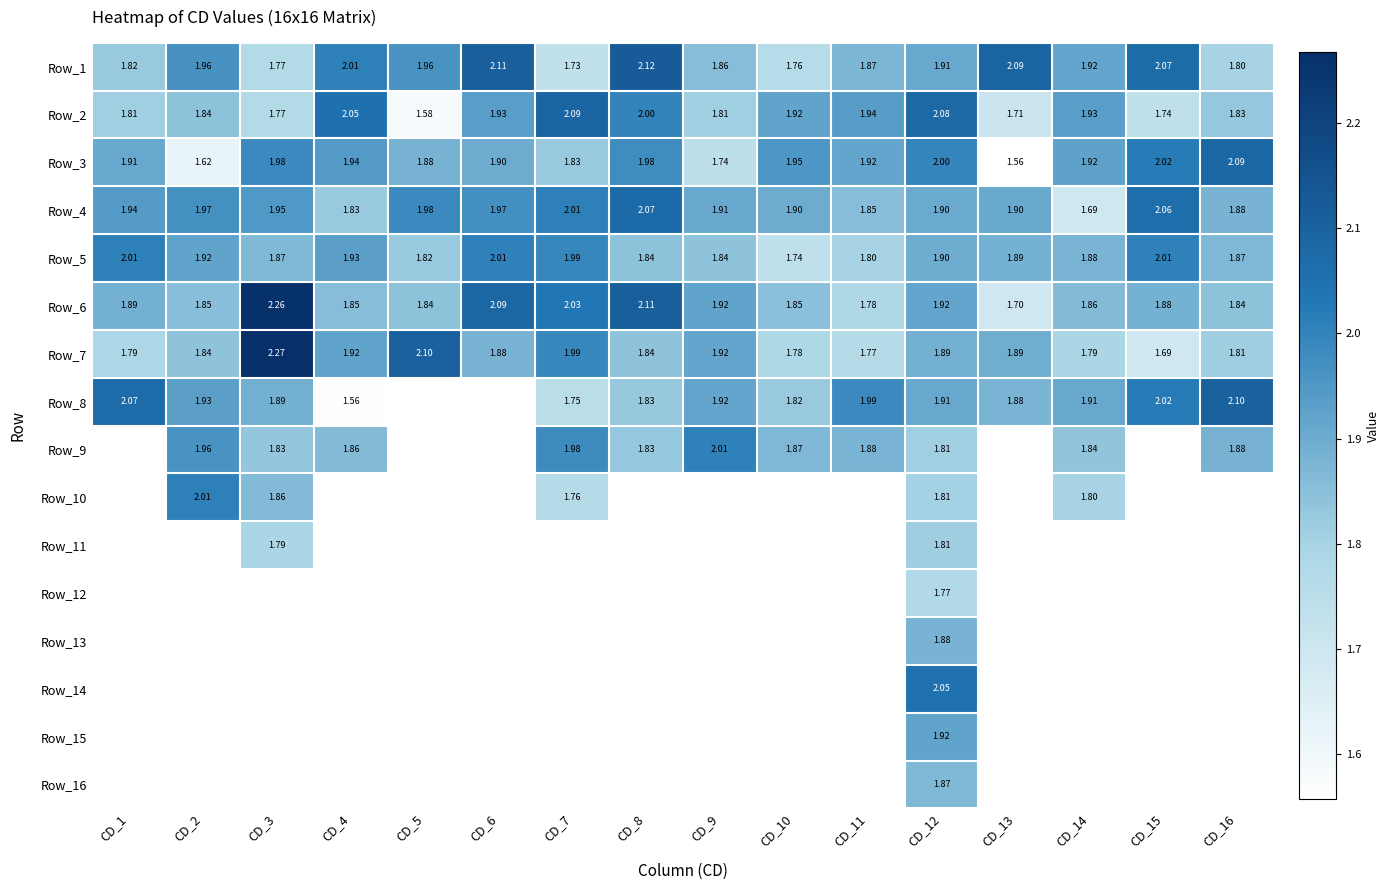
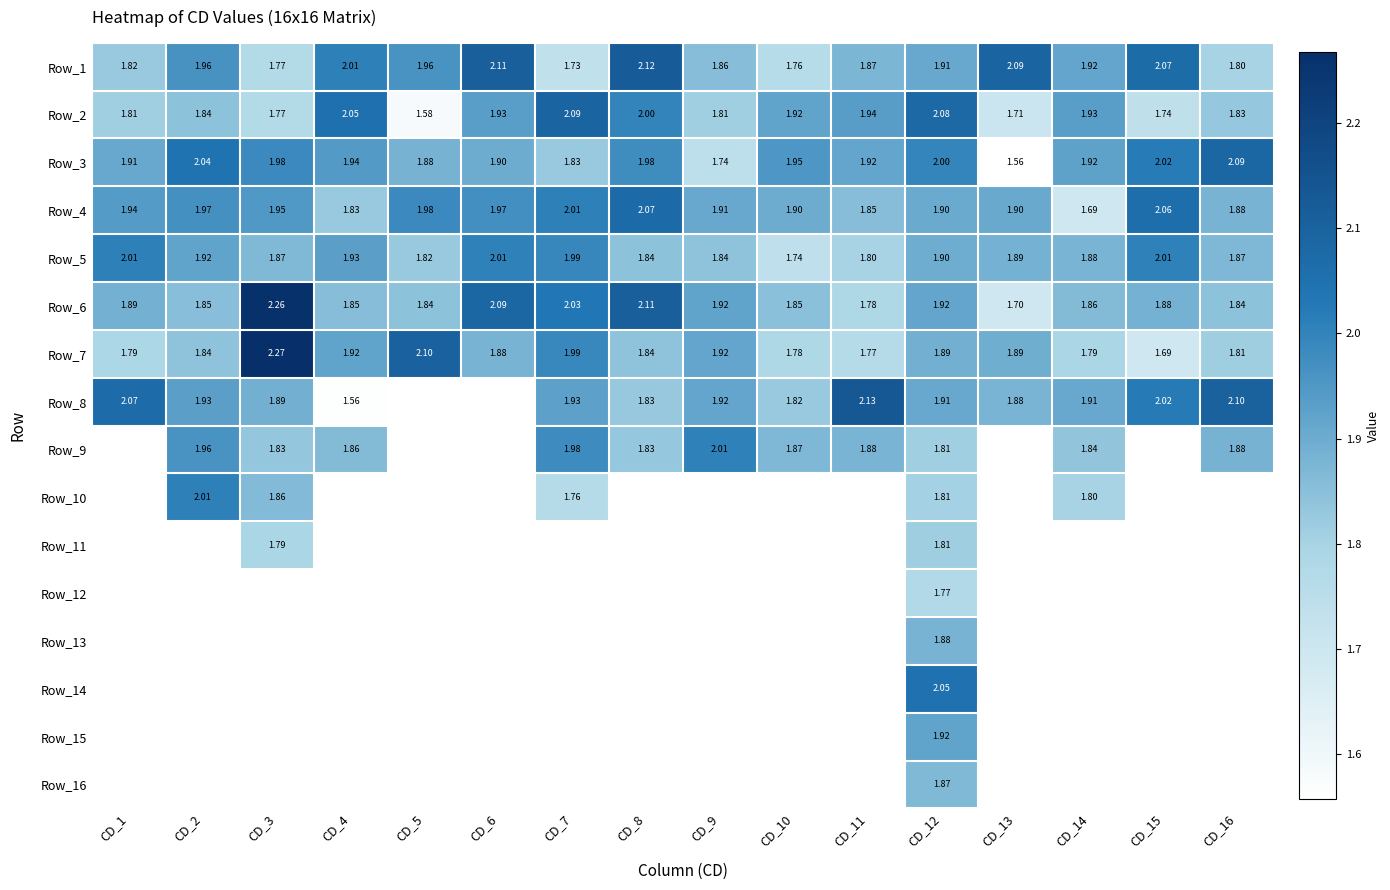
  {
    "Row_1": {
      "CD_1": 1.82,
      "CD_2": 1.96,
      "CD_3": 1.77,
      "CD_4": 2.01,
      "CD_5": 1.96,
      "CD_6": 2.11,
      "CD_7": 1.73,
      "CD_8": 2.12,
      "CD_9": 1.86,
      "CD_10": 1.76,
      "CD_11": 1.87,
      "CD_12": 1.91,
      "CD_13": 2.09,
      "CD_14": 1.92,
      "CD_15": 2.07,
      "CD_16": 1.80
    },
    "Row_2": {
      "CD_1": 1.81,
      "CD_2": 1.84,
      "CD_3": 1.77,
      "CD_4": 2.05,
      "CD_5": 1.58,
      "CD_6": 1.93,
      "CD_7": 2.09,
      "CD_8": 2.00,
      "CD_9": 1.81,
      "CD_10": 1.92,
      "CD_11": 1.94,
      "CD_12": 2.08,
      "CD_13": 1.71,
      "CD_14": 1.93,
      "CD_15": 1.74,
      "CD_16": 1.83
    },
    "Row_3": {
      "CD_1": 1.91,
-     "CD_2": 1.62,
+     "CD_2": 2.04,
      "CD_3": 1.98,
      "CD_4": 1.94,
      "CD_5": 1.88,
      "CD_6": 1.90,
      "CD_7": 1.83,
      "CD_8": 1.98,
      "CD_9": 1.74,
      "CD_10": 1.95,
      "CD_11": 1.92,
      "CD_12": 2.00,
      "CD_13": 1.56,
      "CD_14": 1.92,
      "CD_15": 2.02,
      "CD_16": 2.09
    },
    "Row_4": {
      "CD_1": 1.94,
      "CD_2": 1.97,
      "CD_3": 1.95,
      "CD_4": 1.83,
      "CD_5": 1.98,
      "CD_6": 1.97,
      "CD_7": 2.01,
      "CD_8": 2.07,
      "CD_9": 1.91,
      "CD_10": 1.90,
      "CD_11": 1.85,
      "CD_12": 1.90,
      "CD_13": 1.90,
      "CD_14": 1.69,
      "CD_15": 2.06,
      "CD_16": 1.88
    },
    "Row_5": {
      "CD_1": 2.01,
      "CD_2": 1.92,
      "CD_3": 1.87,
      "CD_4": 1.93,
      "CD_5": 1.82,
      "CD_6": 2.01,
      "CD_7": 1.99,
      "CD_8": 1.84,
      "CD_9": 1.84,
      "CD_10": 1.74,
      "CD_11": 1.80,
      "CD_12": 1.90,
      "CD_13": 1.89,
      "CD_14": 1.88,
      "CD_15": 2.01,
      "CD_16": 1.87
    },
    "Row_6": {
      "CD_1": 1.89,
      "CD_2": 1.85,
      "CD_3": 2.26,
      "CD_4": 1.85,
      "CD_5": 1.84,
      "CD_6": 2.09,
      "CD_7": 2.03,
      "CD_8": 2.11,
      "CD_9": 1.92,
      "CD_10": 1.85,
      "CD_11": 1.78,
      "CD_12": 1.92,
      "CD_13": 1.70,
      "CD_14": 1.86,
      "CD_15": 1.88,
      "CD_16": 1.84
    },
    "Row_7": {
      "CD_1": 1.79,
      "CD_2": 1.84,
      "CD_3": 2.27,
      "CD_4": 1.92,
      "CD_5": 2.10,
      "CD_6": 1.88,
      "CD_7": 1.99,
      "CD_8": 1.84,
      "CD_9": 1.92,
      "CD_10": 1.78,
      "CD_11": 1.77,
      "CD_12": 1.89,
      "CD_13": 1.89,
      "CD_14": 1.79,
      "CD_15": 1.69,
      "CD_16": 1.81
    },
    "Row_8": {
      "CD_1": 2.07,
      "CD_2": 1.93,
      "CD_3": 1.89,
      "CD_4": 1.56,
-     "CD_7": 1.75,
+     "CD_7": 1.93,
      "CD_8": 1.83,
      "CD_9": 1.92,
      "CD_10": 1.82,
-     "CD_11": 1.99,
+     "CD_11": 2.13,
      "CD_12": 1.91,
      "CD_13": 1.88,
      "CD_14": 1.91,
      "CD_15": 2.02,
      "CD_16": 2.10
    },
    "Row_9": {
      "CD_2": 1.96,
      "CD_3": 1.83,
      "CD_4": 1.86,
      "CD_7": 1.98,
      "CD_8": 1.83,
      "CD_9": 2.01,
      "CD_10": 1.87,
      "CD_11": 1.88,
      "CD_12": 1.81,
      "CD_14": 1.84,
      "CD_16": 1.88
    },
    "Row_10": {
      "CD_2": 2.01,
      "CD_3": 1.86,
      "CD_7": 1.76,
      "CD_12": 1.81,
      "CD_14": 1.80
    },
    "Row_11": {
      "CD_3": 1.79,
      "CD_12": 1.81
    },
    "Row_12": {
      "CD_12": 1.77
    },
    "Row_13": {
      "CD_12": 1.88
    },
    "Row_14": {
      "CD_12": 2.05
    },
    "Row_15": {
      "CD_12": 1.92
    },
    "Row_16": {
      "CD_12": 1.87
    }
  }
